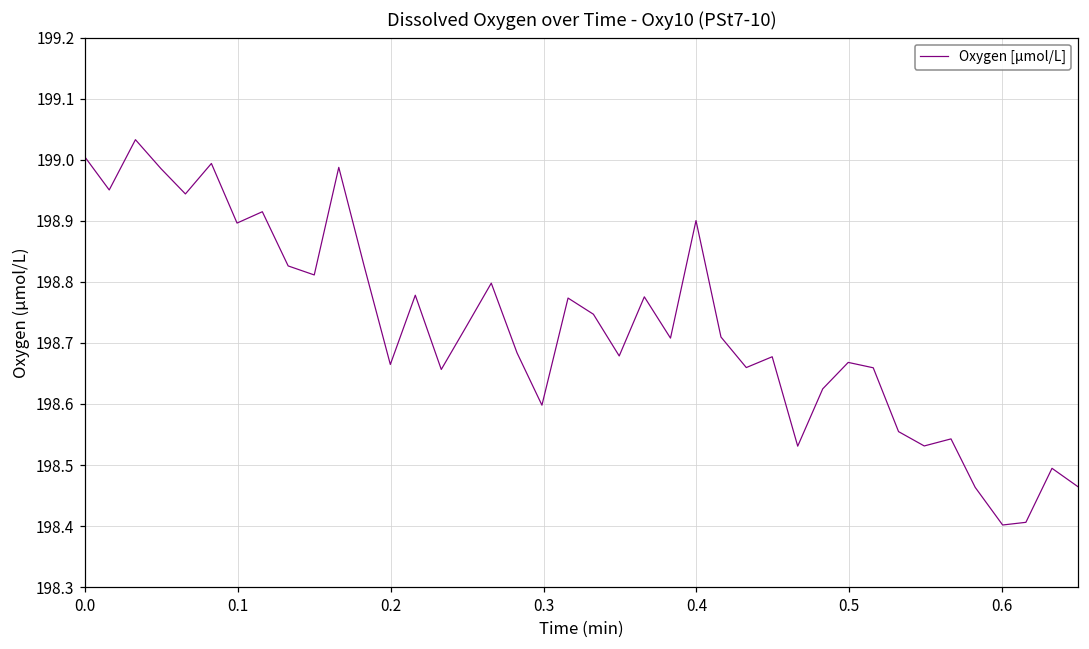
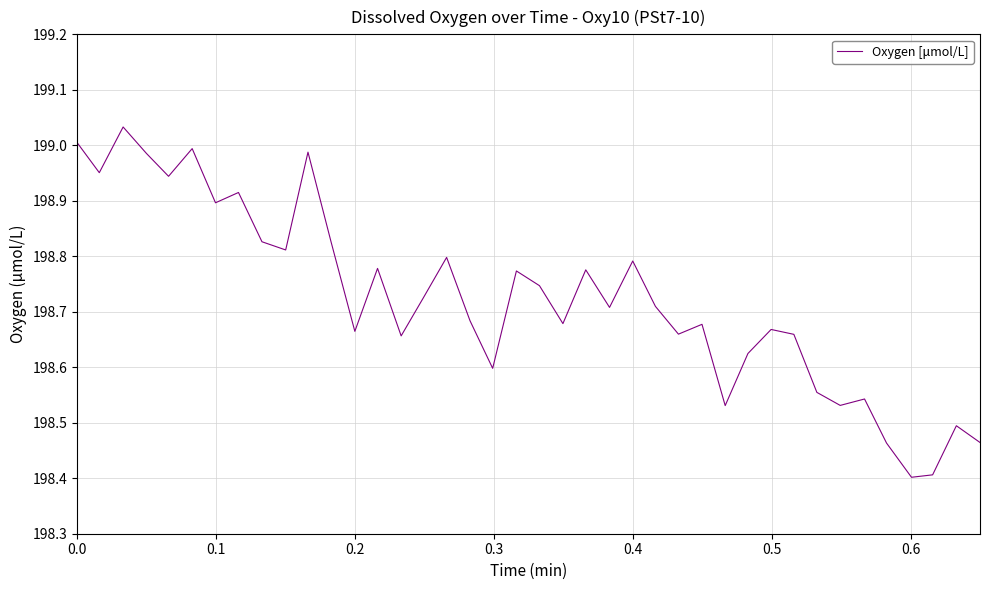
  {
    "0.0": 199.00,
    "0.2": 198.66,
-   "0.4": 198.90
+   "0.4": 198.79
  }
